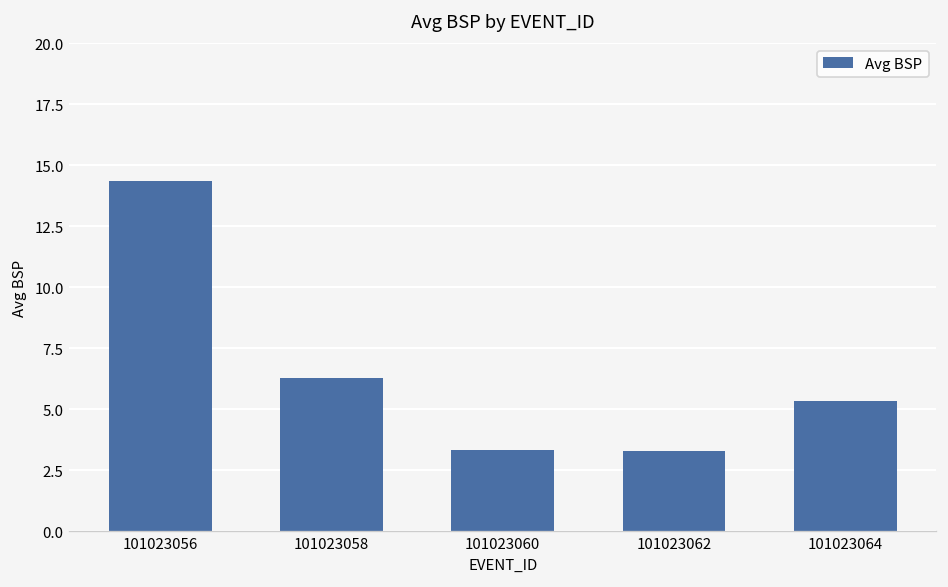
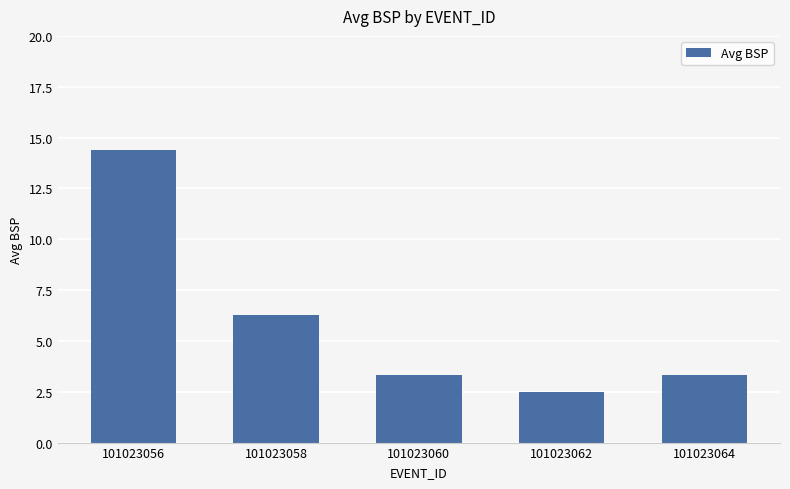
  {
    "101023056": 14.4,
    "101023058": 6.3,
    "101023060": 3.3,
-   "101023062": 3.3,
-   "101023064": 5.3
+   "101023062": 2.5,
+   "101023064": 3.3
  }
